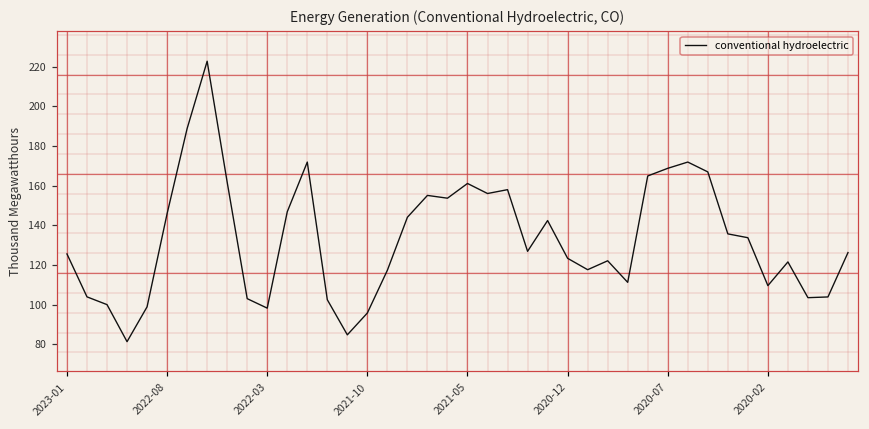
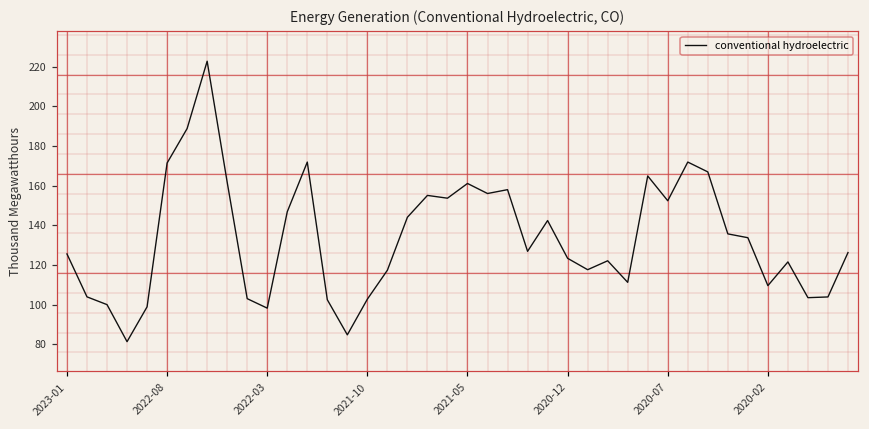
  {
    "2023-01": 126,
-   "2022-08": 146,
+   "2022-08": 171,
    "2022-03": 98,
-   "2021-10": 96,
+   "2021-10": 103,
    "2021-05": 161,
    "2020-12": 123,
-   "2020-07": 169,
+   "2020-07": 152,
    "2020-02": 110
  }
